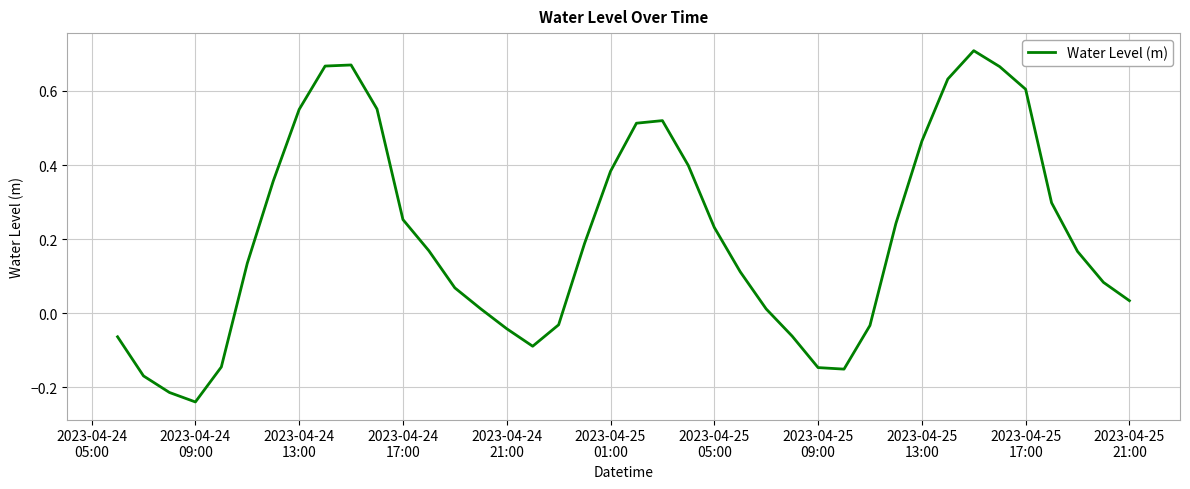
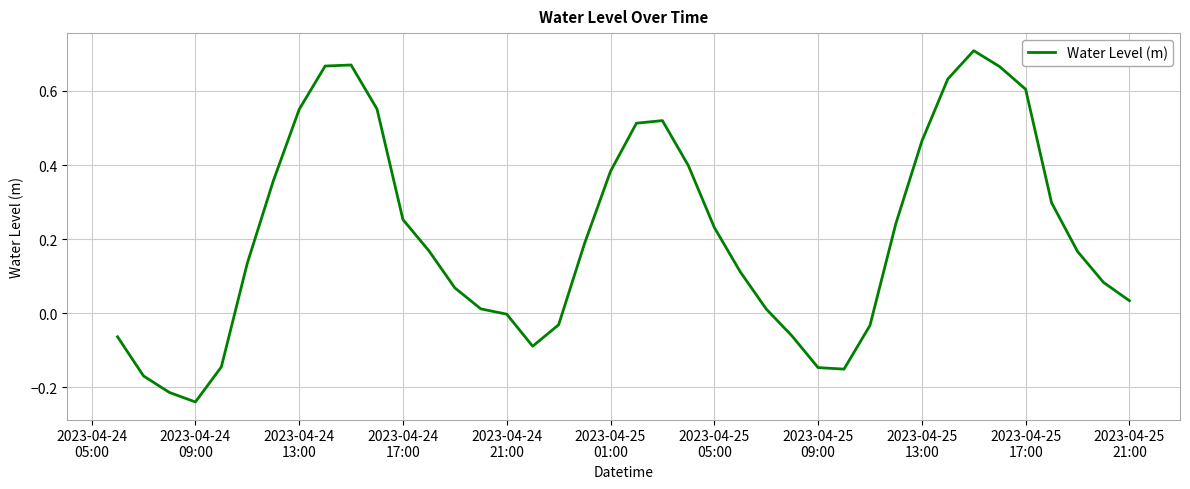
  {
    "2023-04-24 09:00": -0.24,
    "2023-04-24 13:00": 0.55,
    "2023-04-24 17:00": 0.25,
-   "2023-04-24 21:00": -0.04,
+   "2023-04-24 21:00": 0.00,
    "2023-04-25 01:00": 0.38,
    "2023-04-25 05:00": 0.23,
    "2023-04-25 09:00": -0.15,
    "2023-04-25 13:00": 0.46,
    "2023-04-25 17:00": 0.60,
    "2023-04-25 21:00": 0.03
  }
